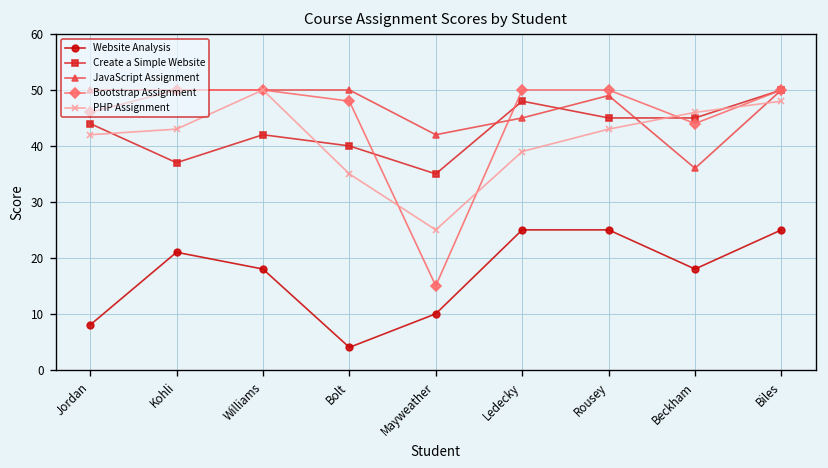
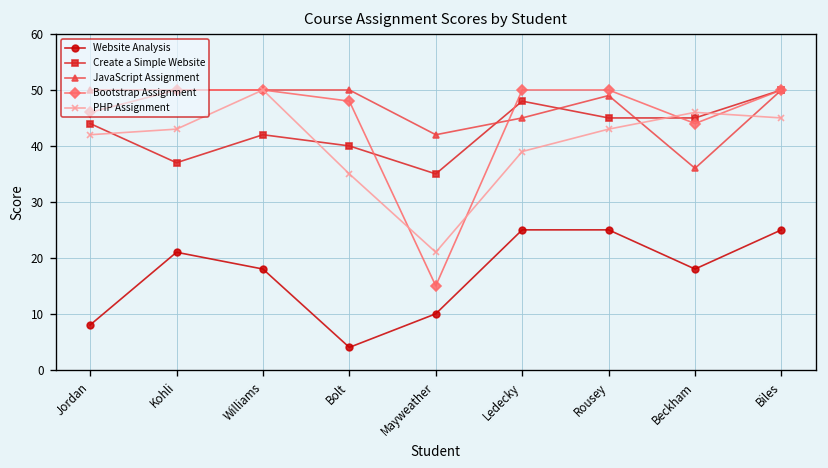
  {
    "PHP Assignment": {
      "Jordan": 42,
      "Kohli": 43,
      "Bolt": 35,
-     "Mayweather": 25,
+     "Mayweather": 21,
      "Ledecky": 39,
      "Rousey": 43,
      "Beckham": 46,
-     "Biles": 48
+     "Biles": 45
    }
  }
